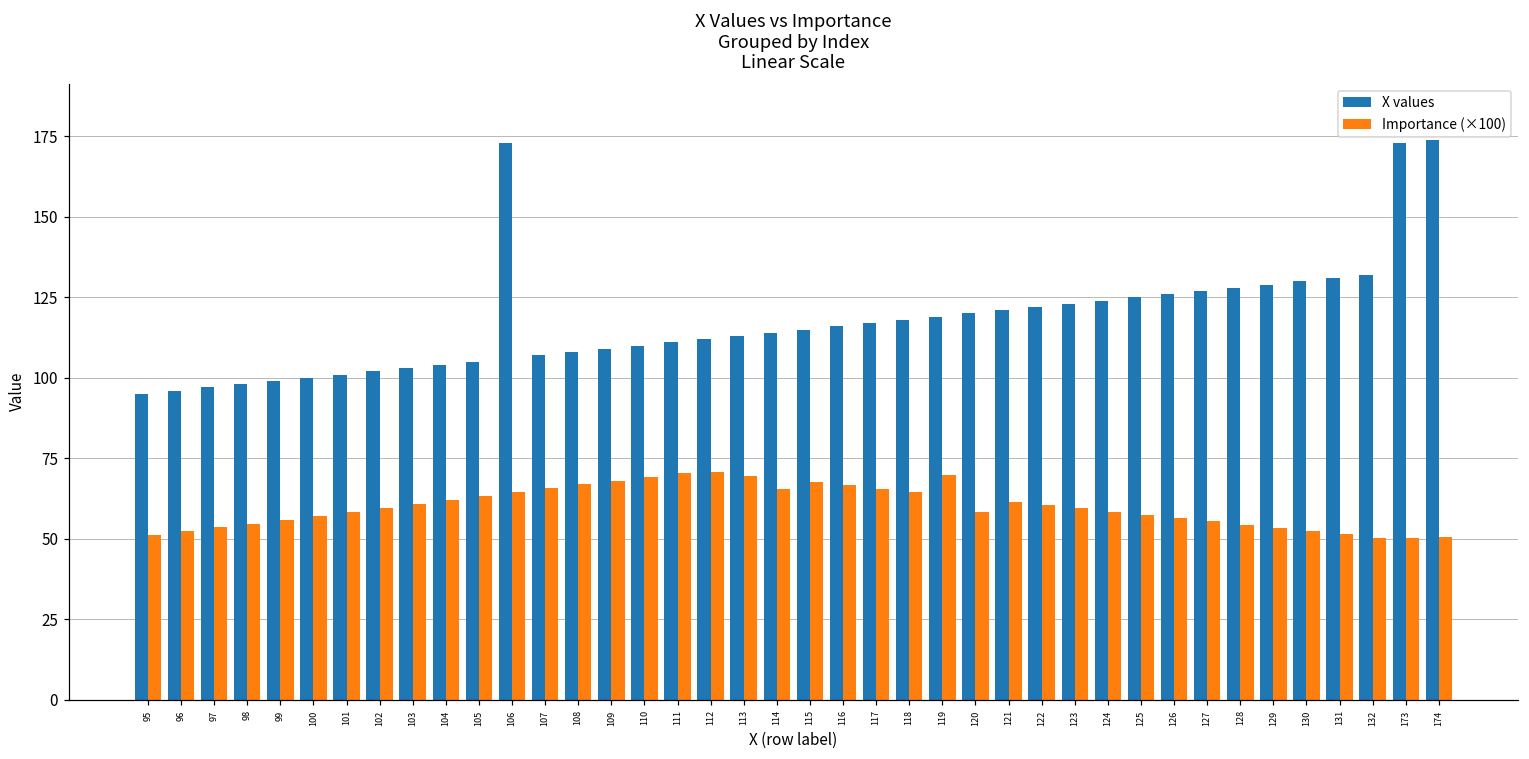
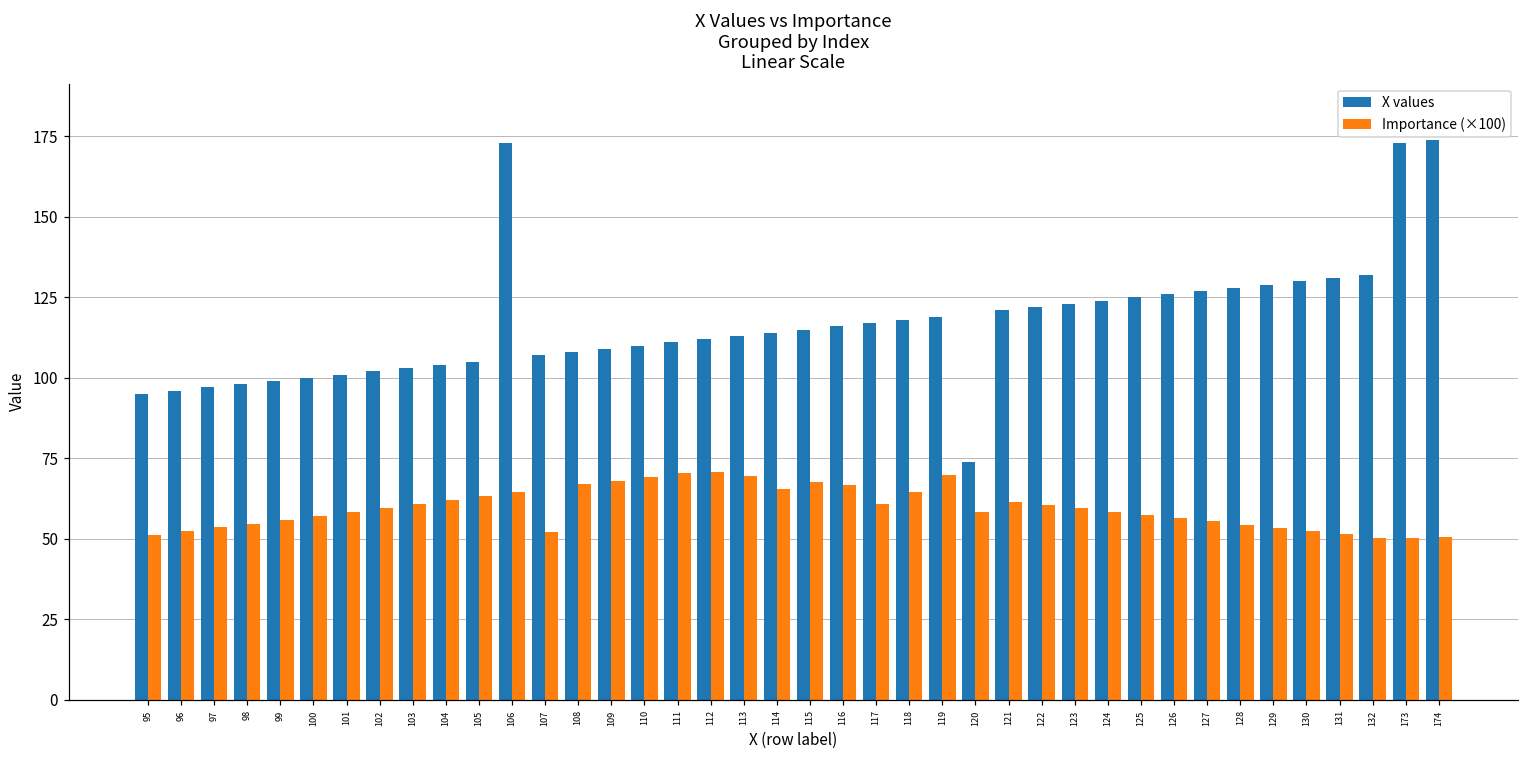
  {
    "X values": {
      "95": 95,
      "96": 96,
      "97": 97,
      "98": 98,
      "99": 99,
      "100": 100,
      "101": 101,
      "102": 102,
      "103": 103,
      "104": 104,
      "105": 105,
      "106": 173,
      "107": 107,
      "108": 108,
      "109": 109,
      "110": 110,
      "111": 111,
      "112": 112,
      "113": 113,
      "114": 114,
      "115": 115,
      "116": 116,
      "117": 117,
      "118": 118,
      "119": 119,
-     "120": 120,
+     "120": 74,
      "121": 121,
      "122": 122,
      "123": 123,
      "124": 124,
      "125": 125,
      "126": 126,
      "127": 127,
      "128": 128,
      "129": 129,
      "130": 130,
      "131": 131,
      "132": 132,
      "173": 173,
      "174": 174
    },
    "Importance (×100)": {
      "95": 51,
      "96": 52,
      "97": 53,
      "98": 55,
      "99": 56,
      "100": 57,
      "101": 58,
      "102": 60,
      "103": 61,
      "104": 62,
      "105": 63,
      "106": 64,
-     "107": 66,
+     "107": 52,
      "108": 67,
      "109": 68,
      "110": 69,
      "111": 71,
      "112": 71,
      "113": 70,
      "114": 65,
      "115": 68,
      "116": 67,
-     "117": 66,
+     "117": 61,
      "118": 65,
      "119": 70,
      "120": 58,
      "121": 61,
      "122": 60,
      "123": 59,
      "124": 58,
      "125": 57,
      "126": 56,
      "127": 55,
      "128": 54,
      "129": 53,
      "130": 52,
      "131": 51,
      "132": 50,
      "173": 50,
      "174": 51
    }
  }
